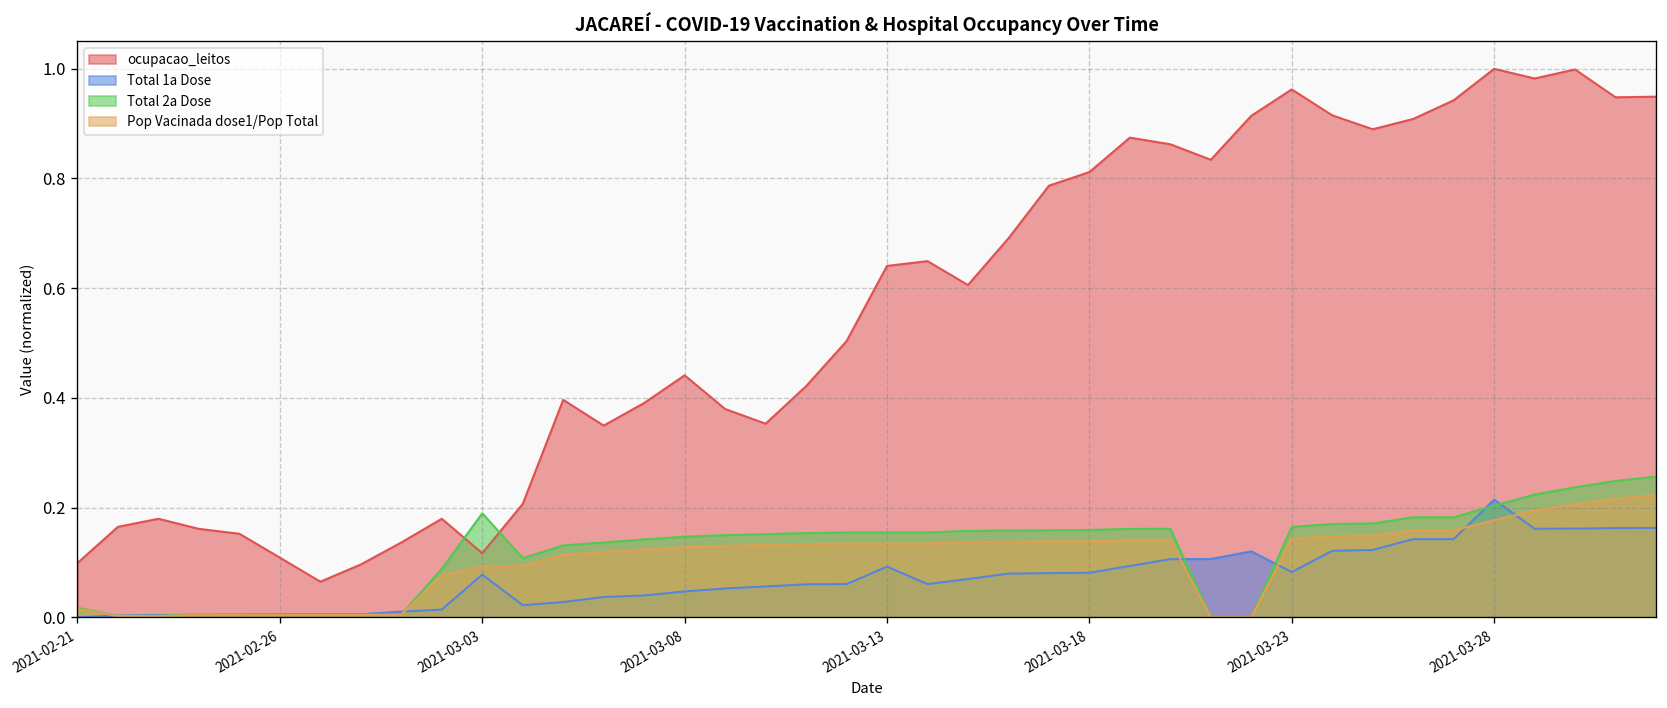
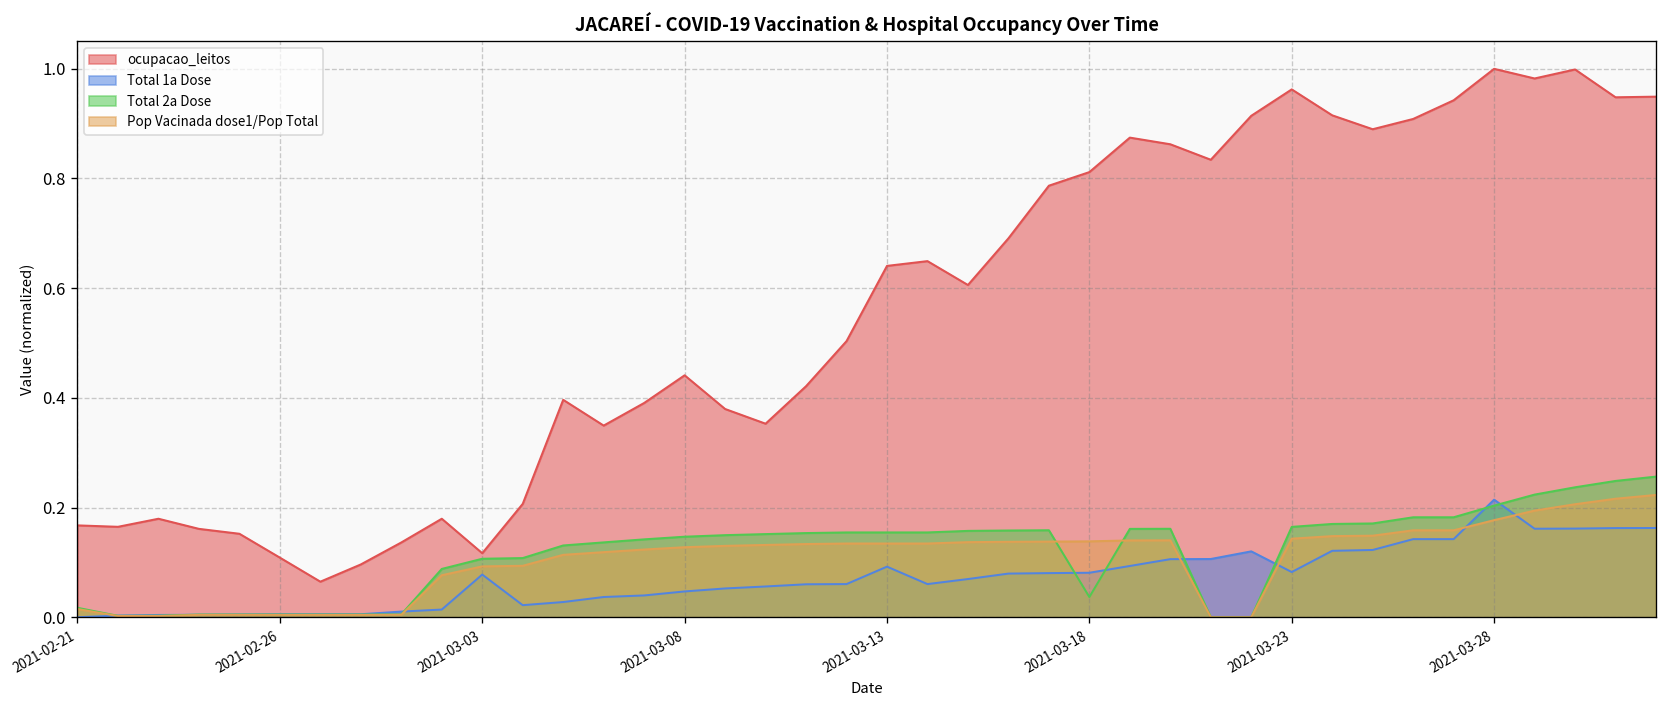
  {
    "ocupacao_leitos": {
-     "2021-02-21": 0.10,
+     "2021-02-21": 0.17,
      "2021-02-26": 0.11,
      "2021-03-03": 0.12,
      "2021-03-08": 0.44,
      "2021-03-13": 0.64,
      "2021-03-18": 0.81,
      "2021-03-23": 0.96,
      "2021-03-28": 1.00
    },
    "Total 1a Dose": {
      "2021-02-21": 0.00,
      "2021-03-03": 0.08,
      "2021-03-08": 0.05,
      "2021-03-13": 0.09,
      "2021-03-18": 0.08,
      "2021-03-23": 0.08,
      "2021-03-28": 0.21
    },
    "Total 2a Dose": {
-     "2021-03-03": 0.19,
+     "2021-03-03": 0.11,
      "2021-03-08": 0.15,
      "2021-03-13": 0.15,
-     "2021-03-18": 0.16,
+     "2021-03-18": 0.04,
      "2021-03-23": 0.16,
      "2021-03-28": 0.20
    },
    "Pop Vacinada dose1/Pop Total": {
      "2021-03-03": 0.09,
      "2021-03-08": 0.13,
      "2021-03-13": 0.13,
      "2021-03-18": 0.14,
      "2021-03-23": 0.14,
      "2021-03-28": 0.18
    }
  }
